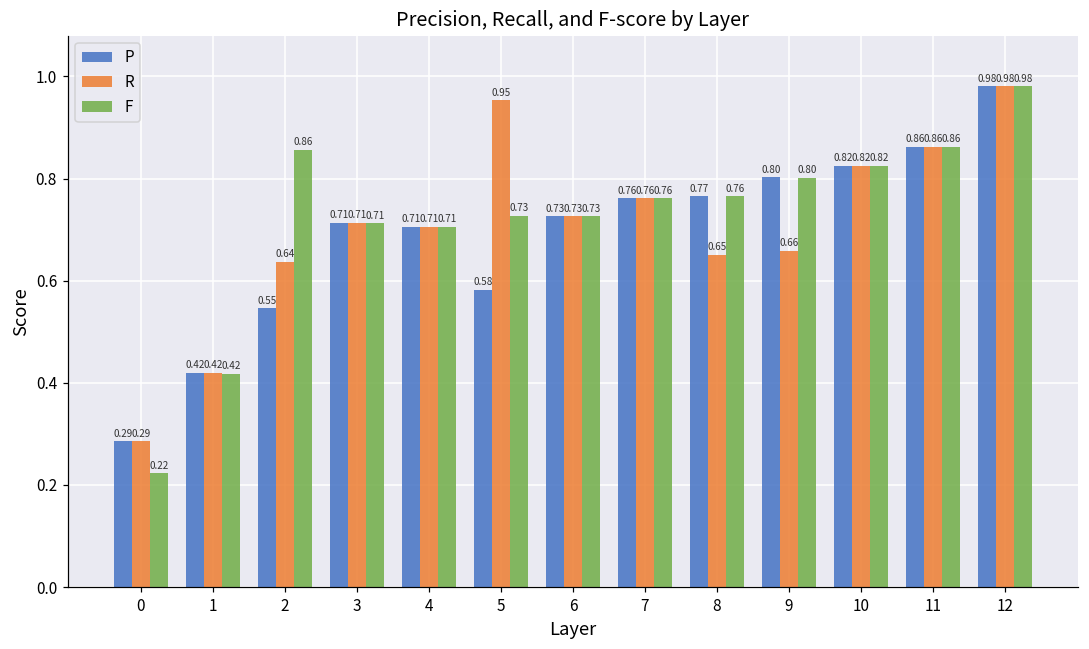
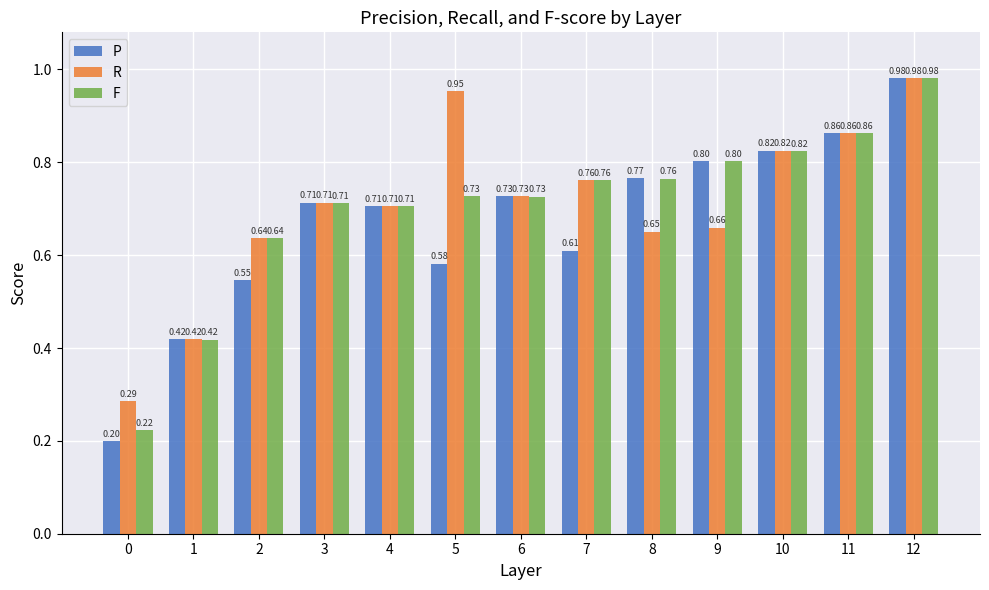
  {
    "P": {
-     "0": 0.29,
+     "0": 0.20,
      "1": 0.42,
      "2": 0.55,
      "3": 0.71,
      "4": 0.71,
      "5": 0.58,
      "6": 0.73,
-     "7": 0.76,
+     "7": 0.61,
      "8": 0.77,
      "9": 0.80,
      "10": 0.82,
      "11": 0.86,
      "12": 0.98
    },
    "R": {
      "0": 0.29,
      "1": 0.42,
      "2": 0.64,
      "3": 0.71,
      "4": 0.71,
      "5": 0.95,
      "6": 0.73,
      "7": 0.76,
      "8": 0.65,
      "9": 0.66,
      "10": 0.82,
      "11": 0.86,
      "12": 0.98
    },
    "F": {
      "0": 0.22,
      "1": 0.42,
-     "2": 0.86,
+     "2": 0.64,
      "3": 0.71,
      "4": 0.71,
      "5": 0.73,
      "6": 0.73,
      "7": 0.76,
      "8": 0.76,
      "9": 0.80,
      "10": 0.82,
      "11": 0.86,
      "12": 0.98
    }
  }
